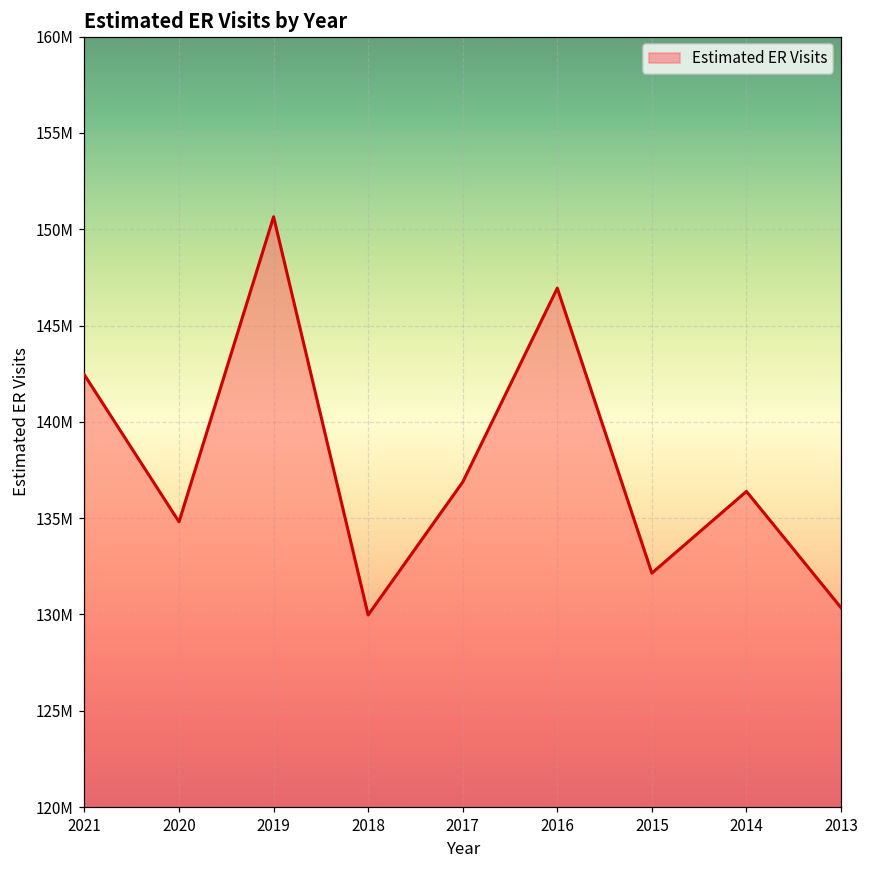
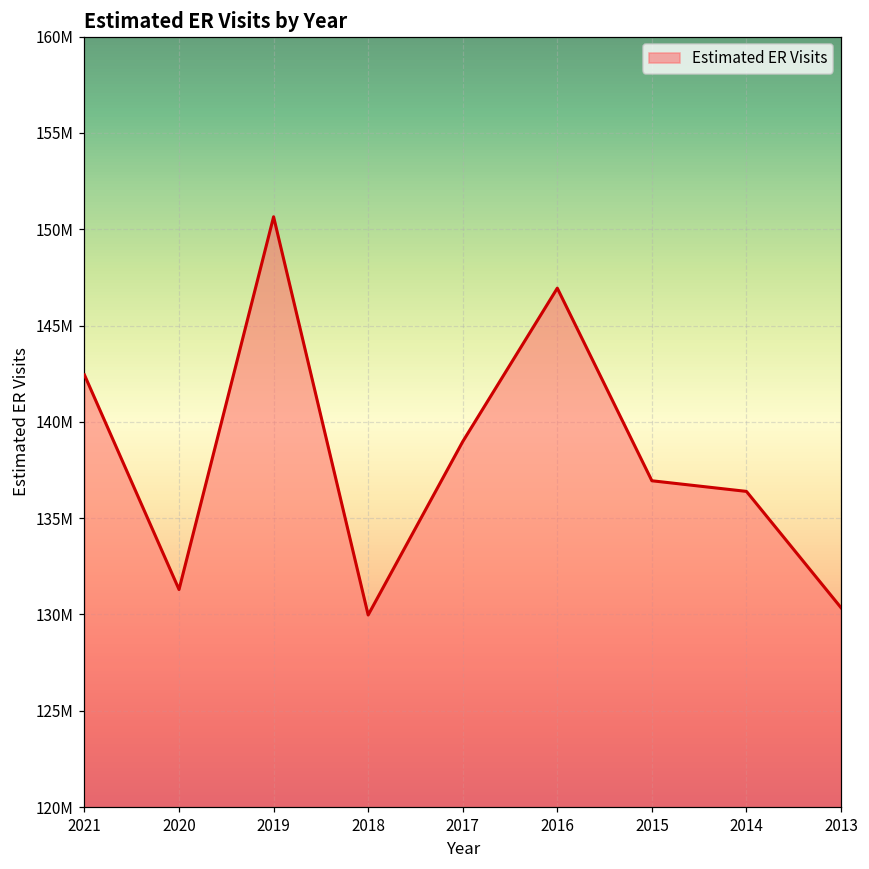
  {
    "2021": 142400000,
-   "2020": 134800000,
+   "2020": 131300000,
    "2019": 150600000,
    "2018": 130000000,
-   "2017": 136900000,
+   "2017": 139000000,
    "2016": 146900000,
-   "2015": 132100000,
+   "2015": 136900000,
    "2014": 136400000,
    "2013": 130400000
  }
